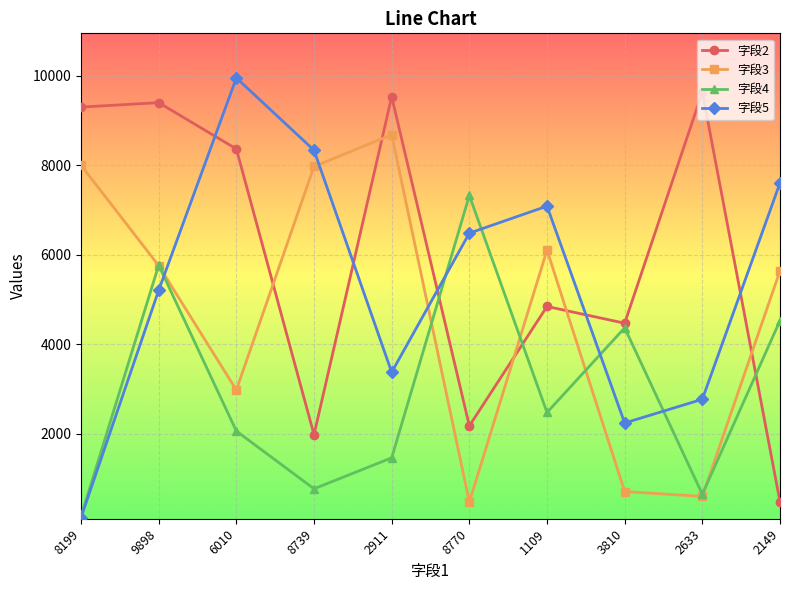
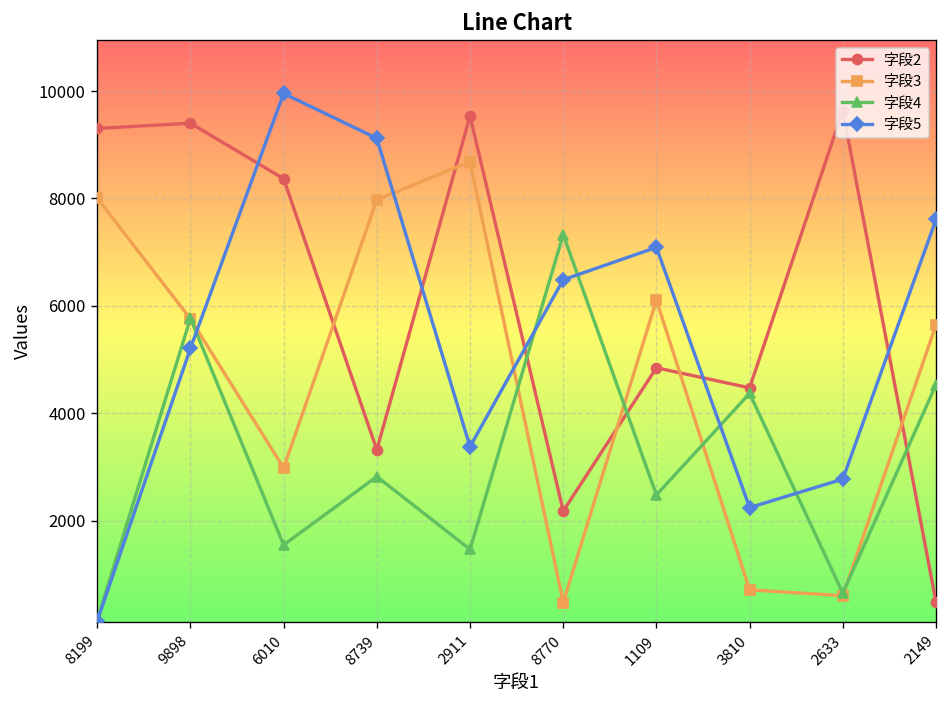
  {
    "字段2": {
      "8199": 9300,
      "9898": 9400,
      "6010": 8400,
-     "8739": 2000,
+     "8739": 3300,
      "2911": 9500,
      "8770": 2200,
      "1109": 4800,
      "3810": 4500,
      "2149": 500
    },
    "字段3": {
      "8199": 8000,
      "6010": 3000,
      "8739": 8000,
      "2911": 8700,
      "8770": 500,
      "1109": 6100,
      "3810": 700,
      "2149": 5600
    },
    "字段4": {
-     "6010": 2100,
-     "8739": 800,
+     "6010": 1500,
+     "8739": 2800,
      "2911": 1500,
      "8770": 7300,
      "1109": 2500,
      "3810": 4400,
      "2149": 4500
    },
    "字段5": {
      "9898": 5200,
      "6010": 10000,
-     "8739": 8300,
+     "8739": 9100,
      "2911": 3400,
      "8770": 6500,
      "1109": 7100,
      "3810": 2200,
      "2633": 2800,
      "2149": 7600
    }
  }
